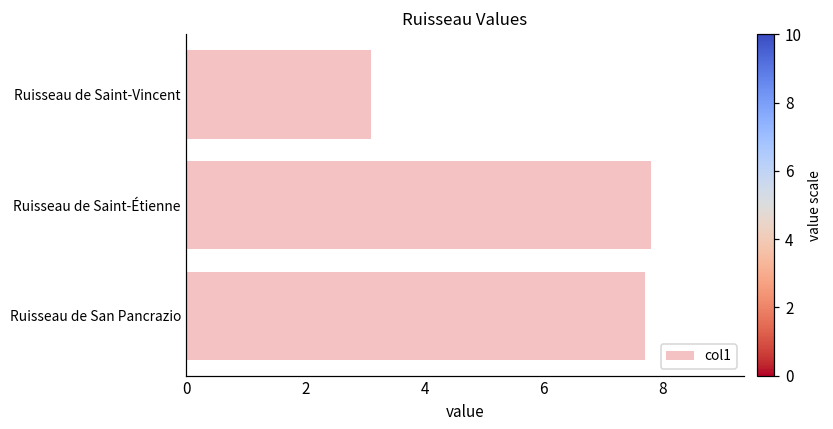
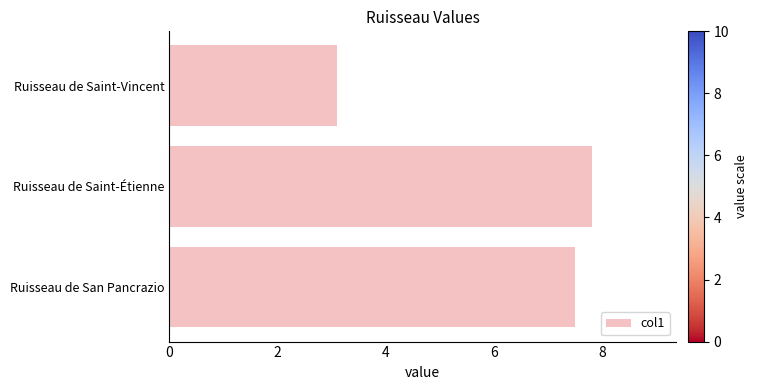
  {
    "Ruisseau de Saint-Vincent": 3.1,
    "Ruisseau de Saint-Étienne": 7.8,
-   "Ruisseau de San Pancrazio": 7.7
+   "Ruisseau de San Pancrazio": 7.5
  }
